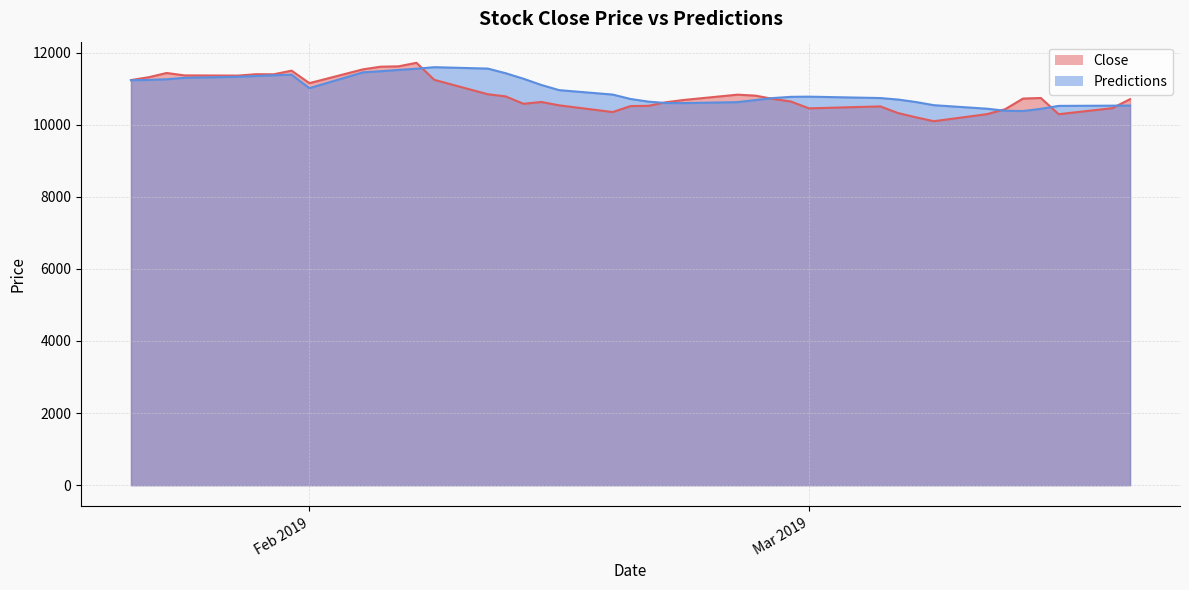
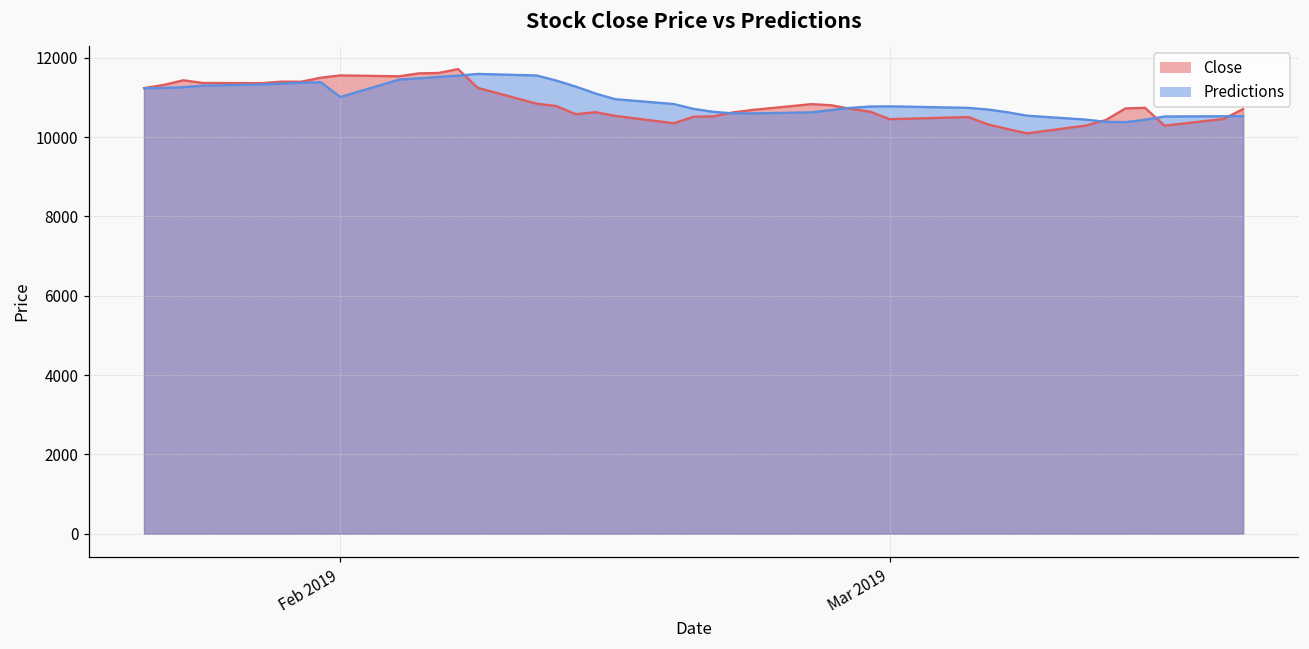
  {
    "Close": {
-     "Feb 2019": 11200,
+     "Feb 2019": 11600,
      "Mar 2019": 10500
    },
    "Predictions": {
      "Feb 2019": 11000,
      "Mar 2019": 10800
    }
  }
